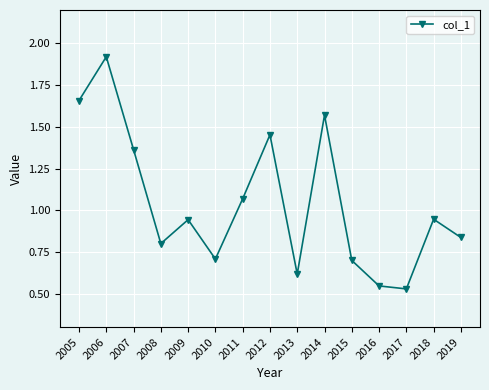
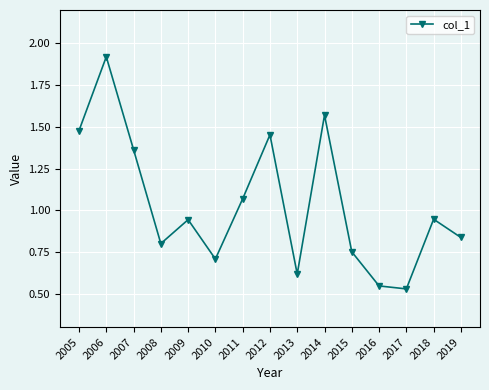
  {
-   "2005": 1.66,
+   "2005": 1.48,
    "2006": 1.92,
    "2007": 1.36,
    "2008": 0.80,
    "2009": 0.94,
    "2010": 0.71,
    "2011": 1.07,
    "2012": 1.45,
    "2013": 0.62,
    "2014": 1.57,
-   "2015": 0.70,
+   "2015": 0.75,
    "2016": 0.55,
    "2017": 0.53,
    "2018": 0.95,
    "2019": 0.84
  }
